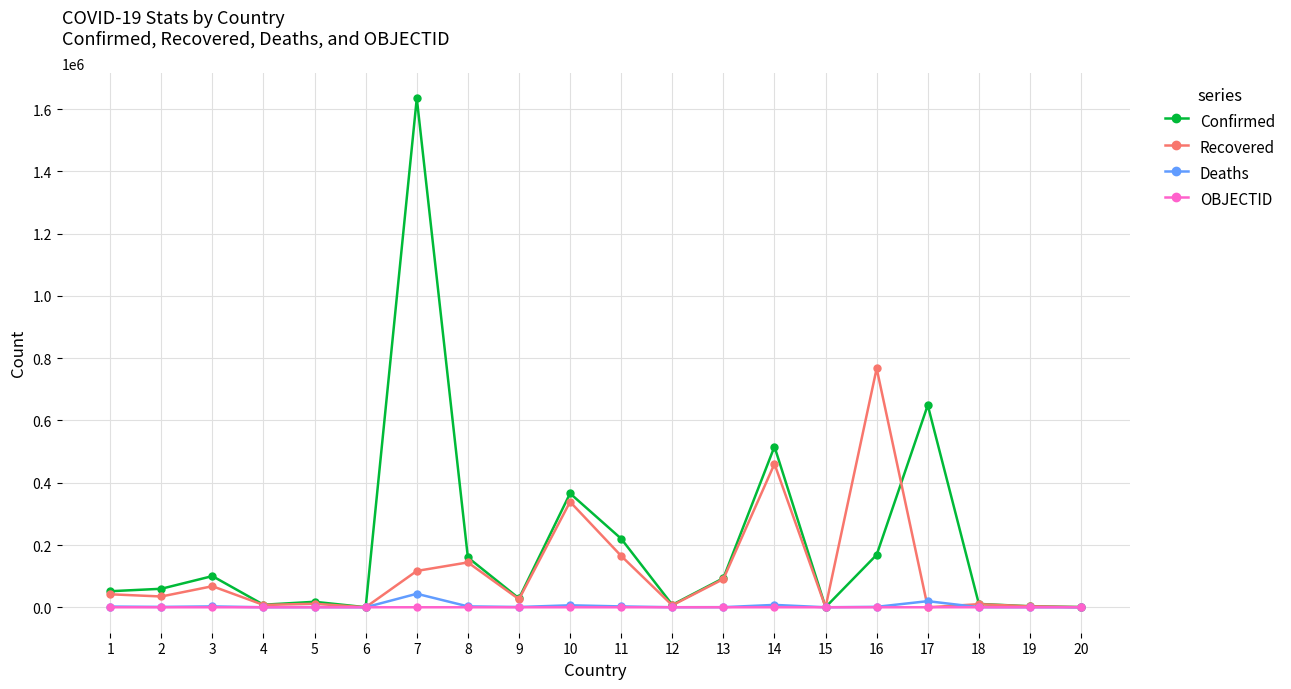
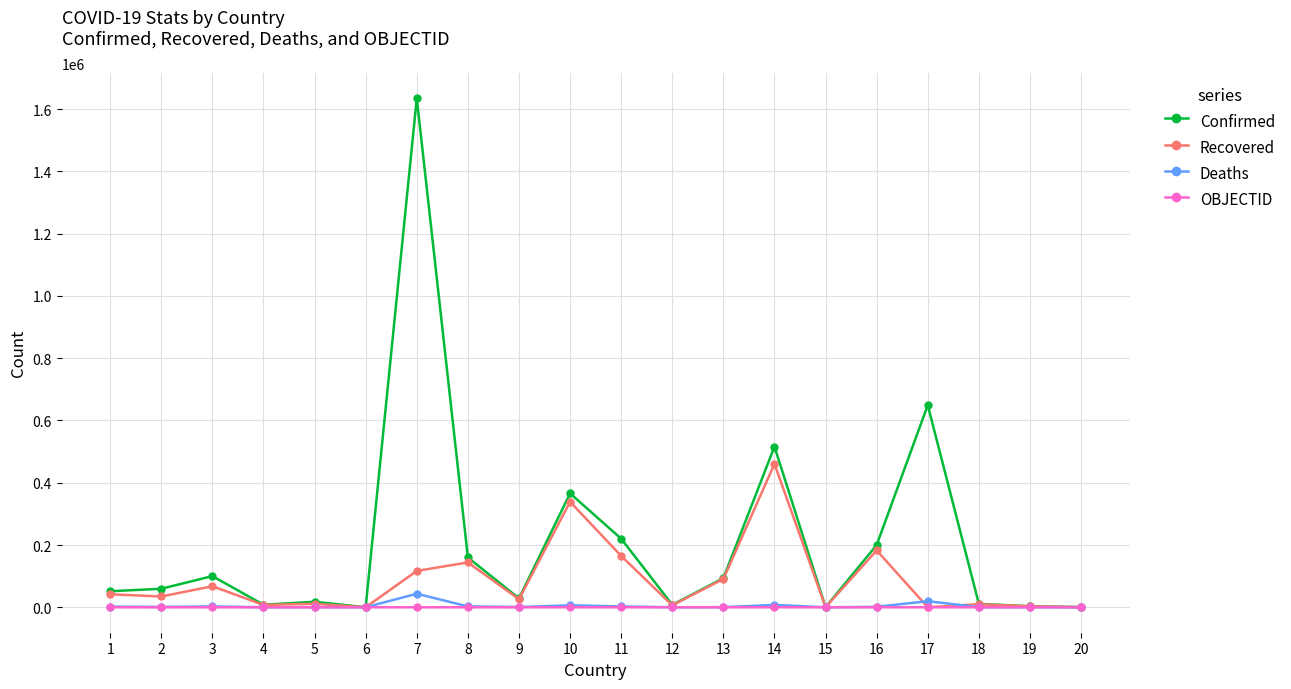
  {
    "Confirmed": {
      "1": 50000,
      "2": 60000,
      "3": 100000,
      "7": 1630000,
      "8": 160000,
      "10": 370000,
      "11": 220000,
      "14": 520000,
-     "16": 170000,
+     "16": 200000,
      "17": 650000
    },
    "Recovered": {
      "1": 40000,
      "2": 30000,
      "3": 70000,
      "7": 120000,
      "8": 140000,
      "10": 340000,
      "11": 160000,
      "14": 460000,
-     "16": 770000
+     "16": 180000
    },
    "Deaths": {
      "7": 40000,
      "17": 20000
    },
    "OBJECTID": {
      "7": 0
    }
  }
